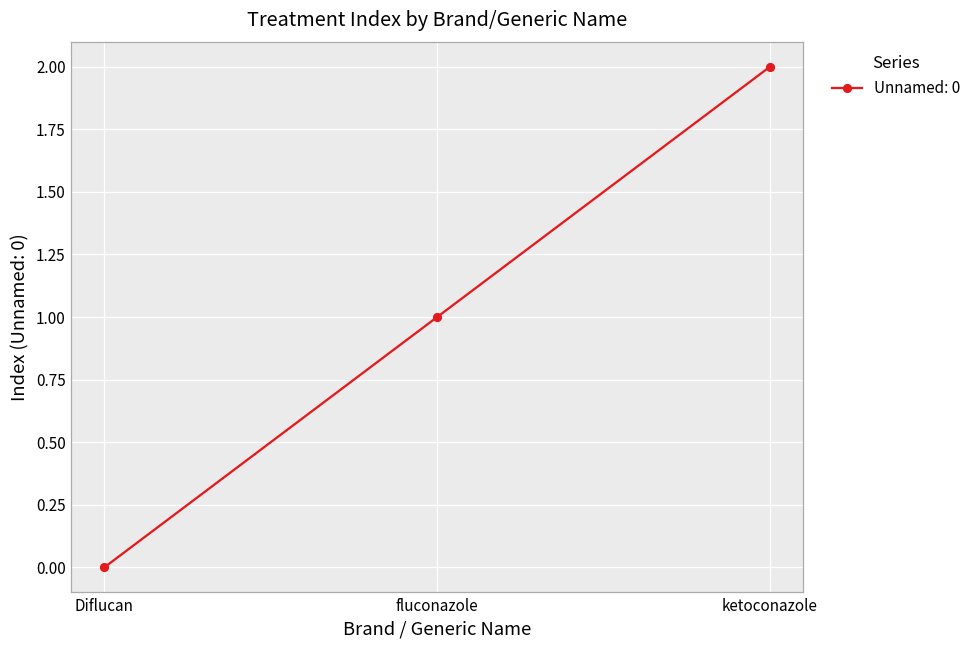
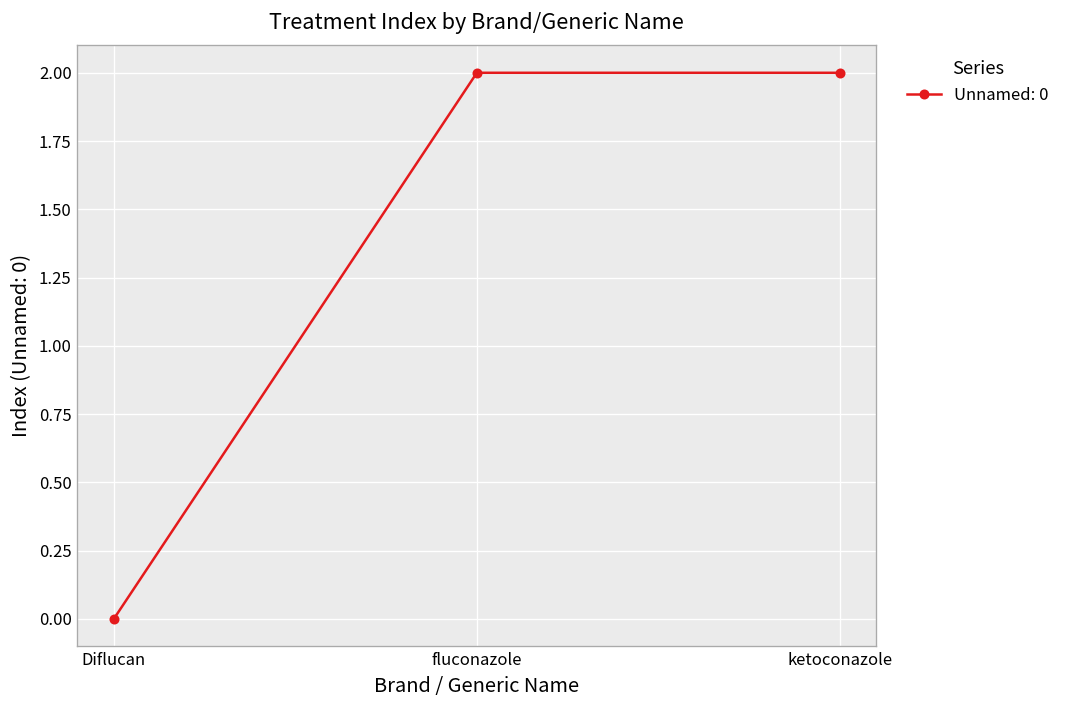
  {
    "Diflucan": 0,
-   "fluconazole": 1,
+   "fluconazole": 2,
    "ketoconazole": 2
  }
